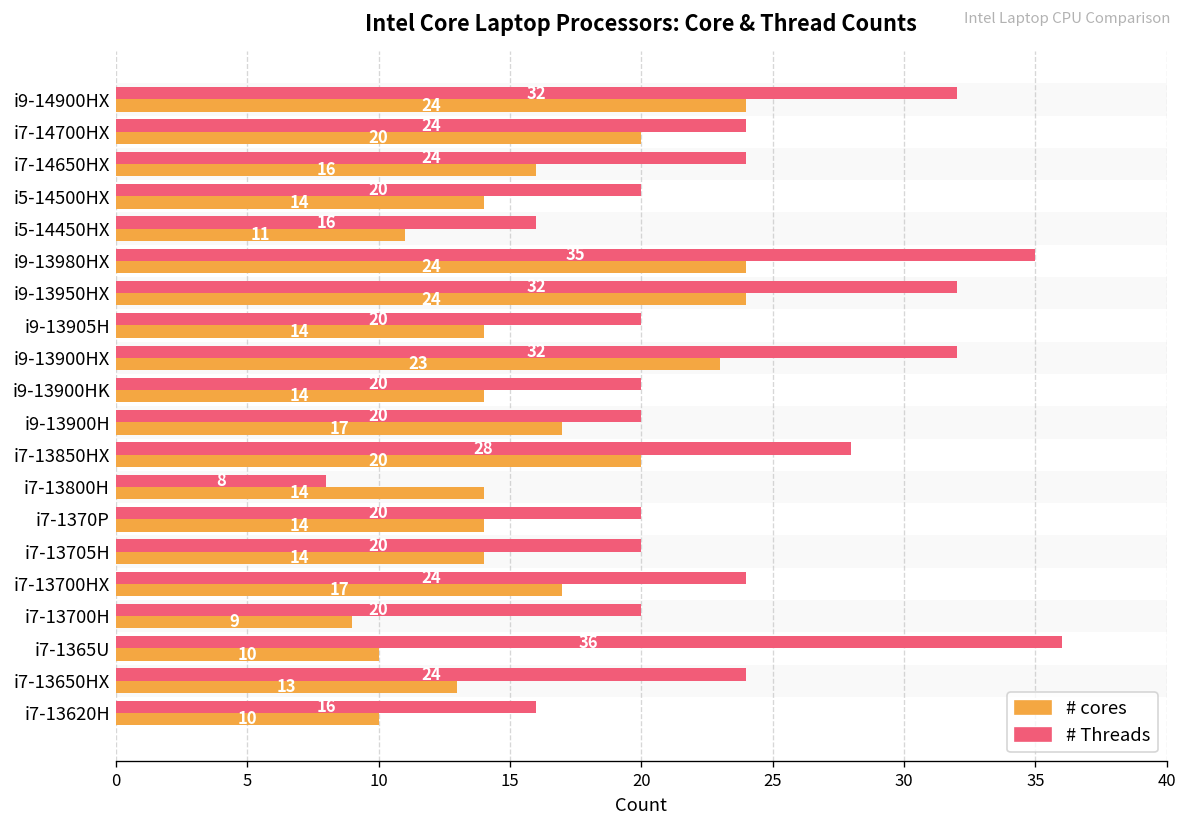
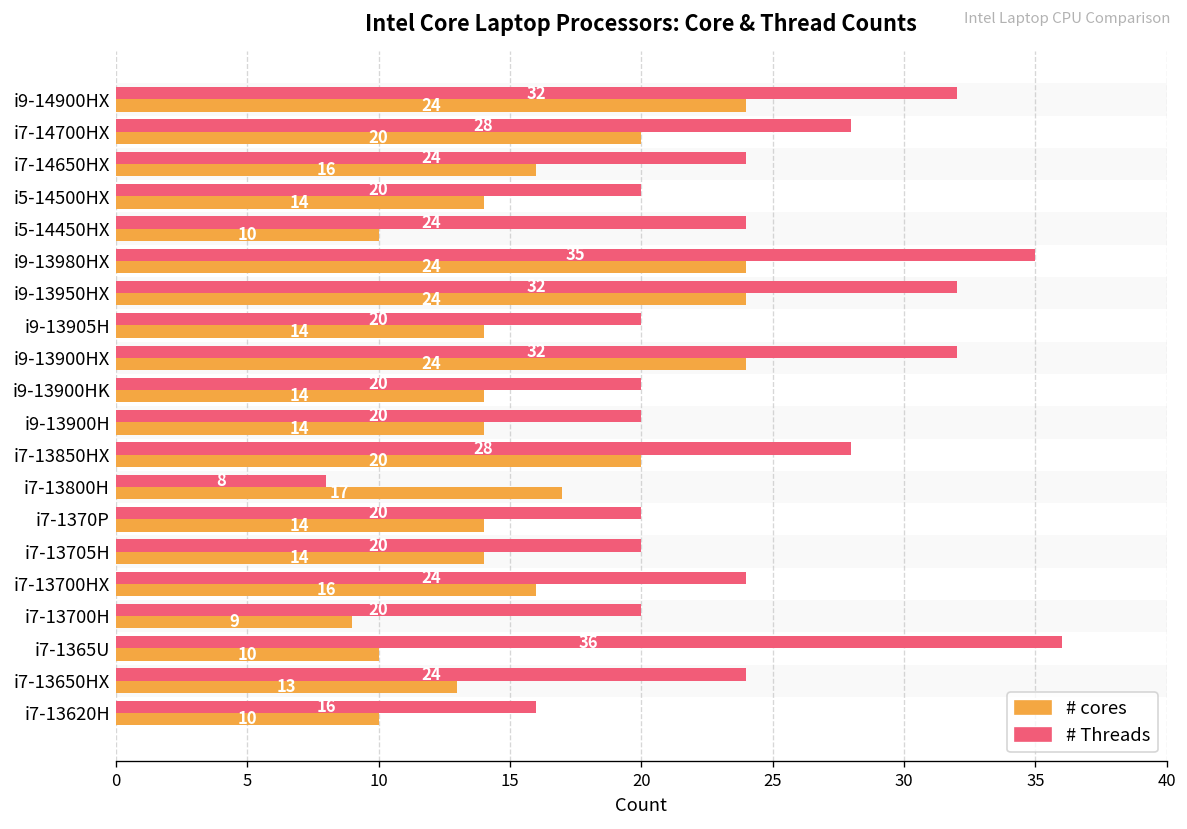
  {
    "# cores": {
-     "i5-14450HX": 11,
-     "i9-13900HX": 23,
-     "i9-13900H": 17,
-     "i7-13800H": 14,
-     "i7-13700HX": 17
+     "i5-14450HX": 10,
+     "i9-13900HX": 24,
+     "i9-13900H": 14,
+     "i7-13800H": 17,
+     "i7-13700HX": 16
    },
    "# Threads": {
-     "i7-14700HX": 24,
-     "i5-14450HX": 16
+     "i7-14700HX": 28,
+     "i5-14450HX": 24
    }
  }
